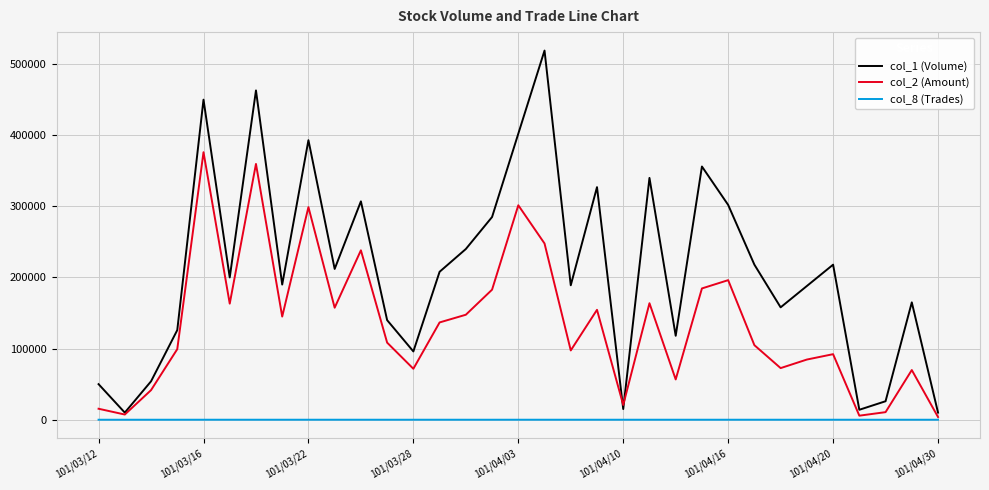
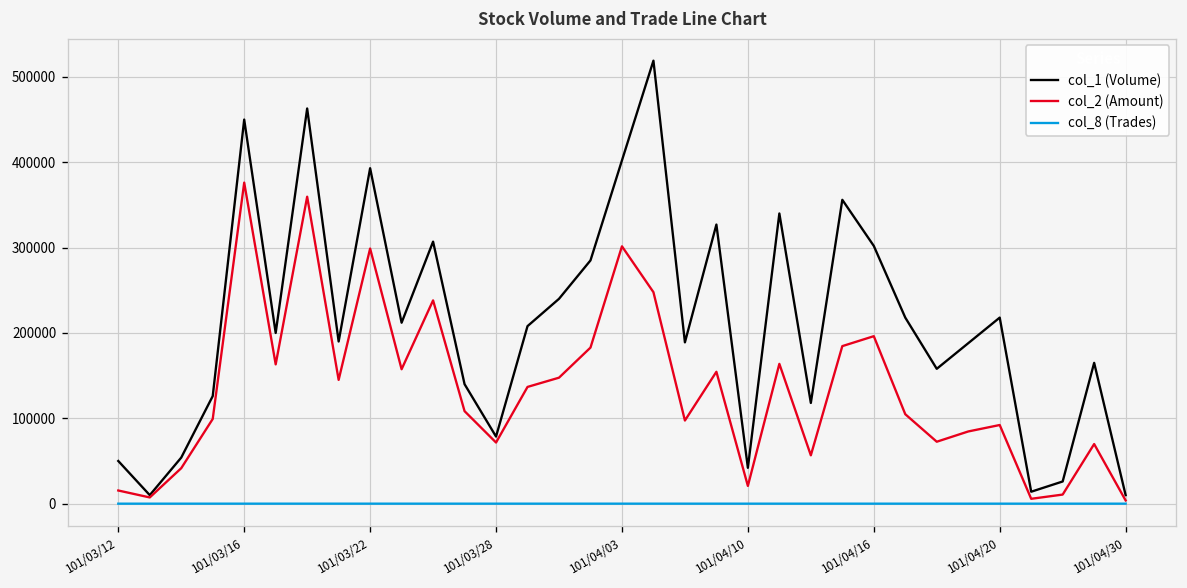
  {
    "col_1 (Volume)": {
      "101/03/12": 50000,
      "101/03/16": 450000,
      "101/03/22": 390000,
-     "101/03/28": 100000,
+     "101/03/28": 80000,
      "101/04/03": 400000,
-     "101/04/10": 20000,
+     "101/04/10": 40000,
      "101/04/16": 300000,
      "101/04/20": 220000,
      "101/04/30": 10000
    },
    "col_2 (Amount)": {
      "101/03/12": 20000,
      "101/03/16": 380000,
      "101/03/22": 300000,
      "101/03/28": 70000,
      "101/04/03": 300000,
      "101/04/10": 20000,
      "101/04/16": 200000,
      "101/04/20": 90000,
      "101/04/30": 0
    },
    "col_8 (Trades)": {
      "101/03/12": 0,
      "101/03/16": 0,
      "101/03/22": 0,
      "101/03/28": 0,
      "101/04/03": 0,
      "101/04/10": 0,
      "101/04/16": 0,
      "101/04/20": 0,
      "101/04/30": 0
    }
  }
